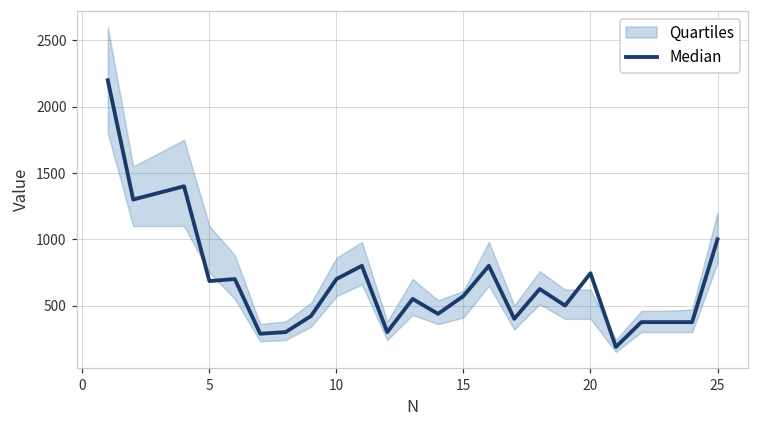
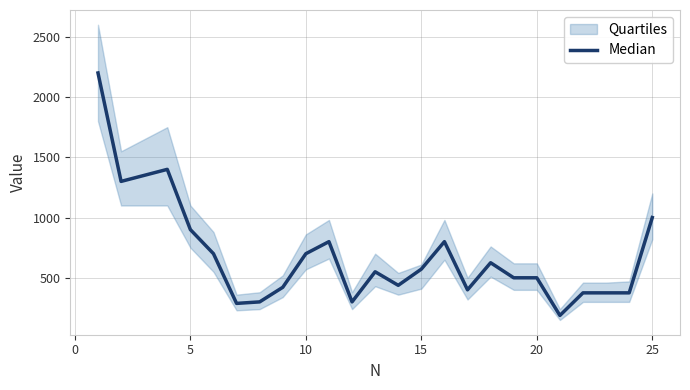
  {
    "Median": {
-     "5": 690,
+     "5": 900,
      "10": 700,
      "15": 570,
-     "20": 740,
+     "20": 500,
      "25": 1000
    }
  }
